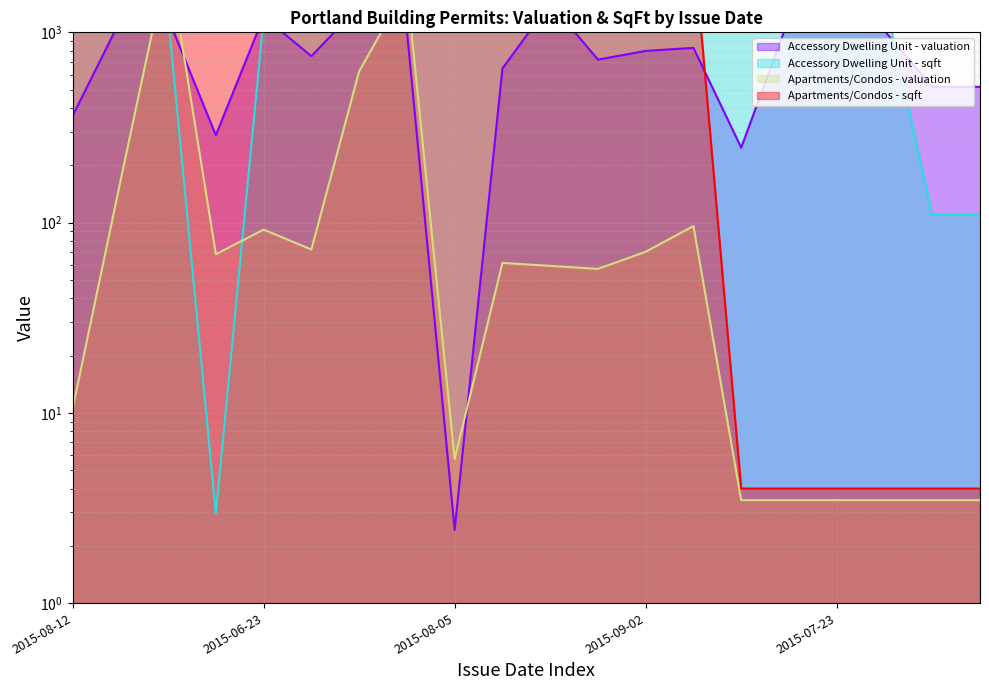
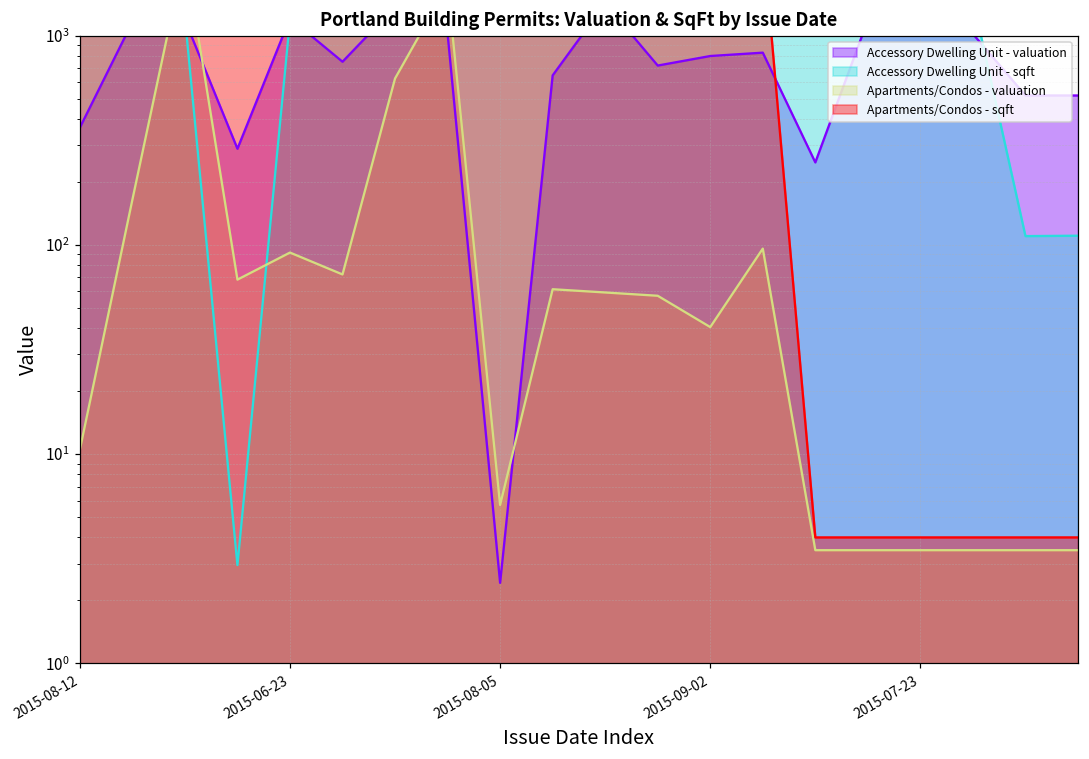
  {
    "Accessory Dwelling Unit - valuation": {
      "2015-08-12": 360,
      "2015-08-05": 2.4,
      "2015-09-02": 800
    },
    "Apartments/Condos - valuation": {
      "2015-08-12": 10,
      "2015-06-23": 90,
      "2015-08-05": 5.7,
-     "2015-09-02": 70
+     "2015-09-02": 40
    }
  }
